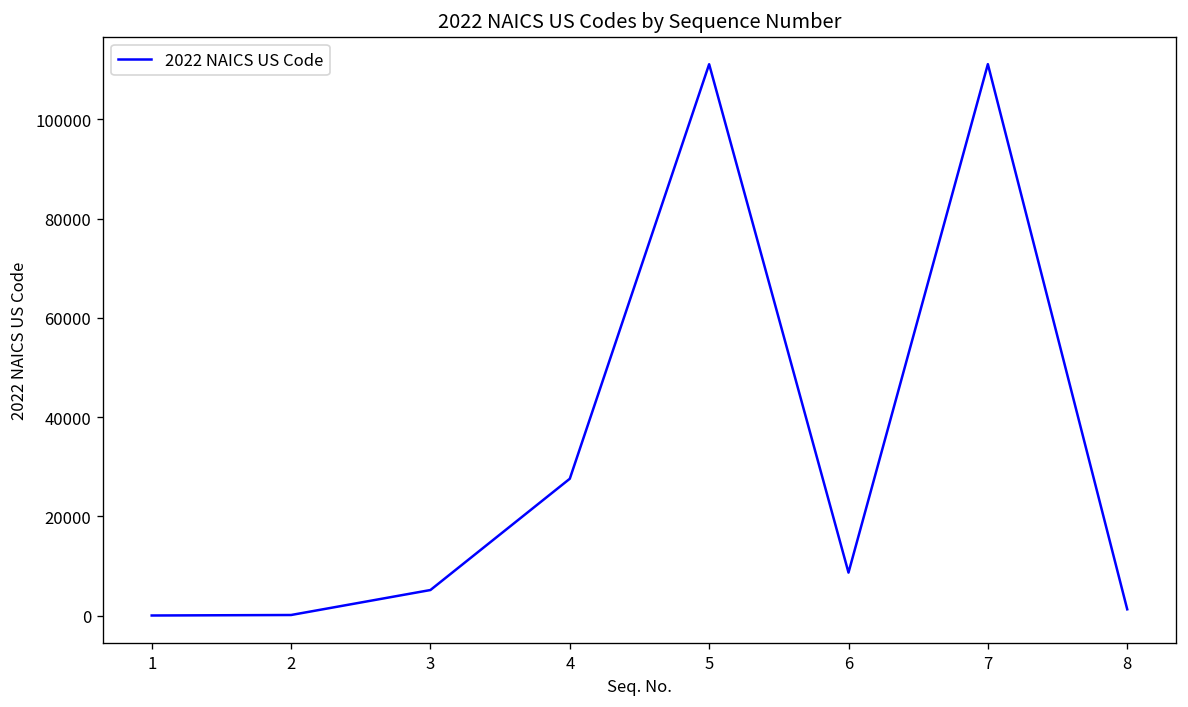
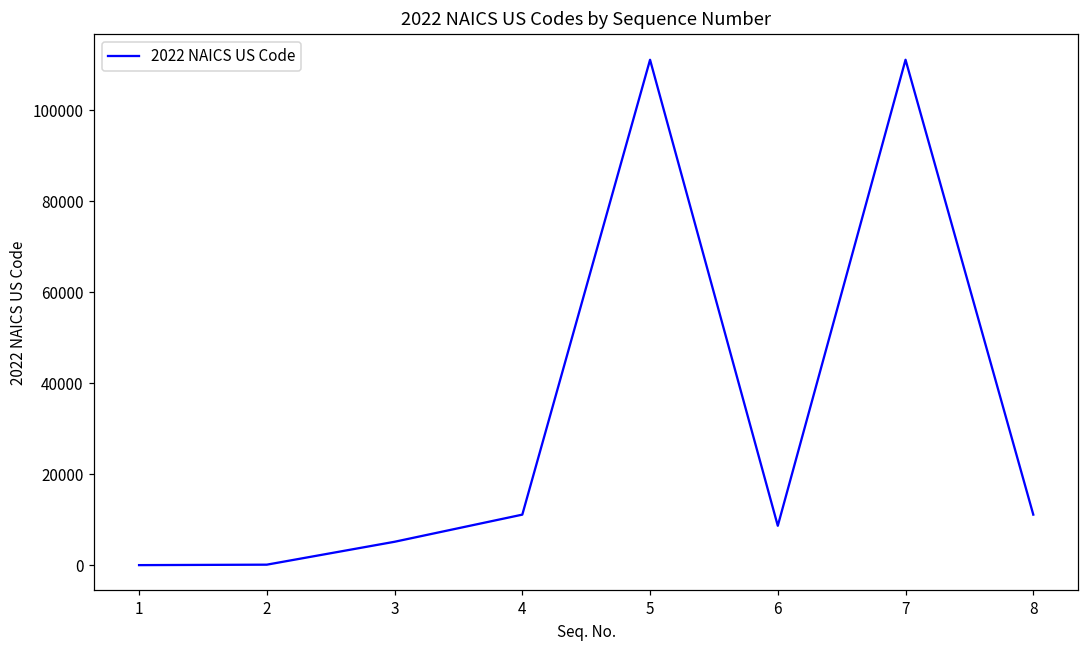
  {
    "1": 0,
    "2": 0,
    "3": 5000,
-   "4": 28000,
+   "4": 11000,
    "5": 111000,
    "6": 9000,
    "7": 111000,
-   "8": 1000
+   "8": 11000
  }
